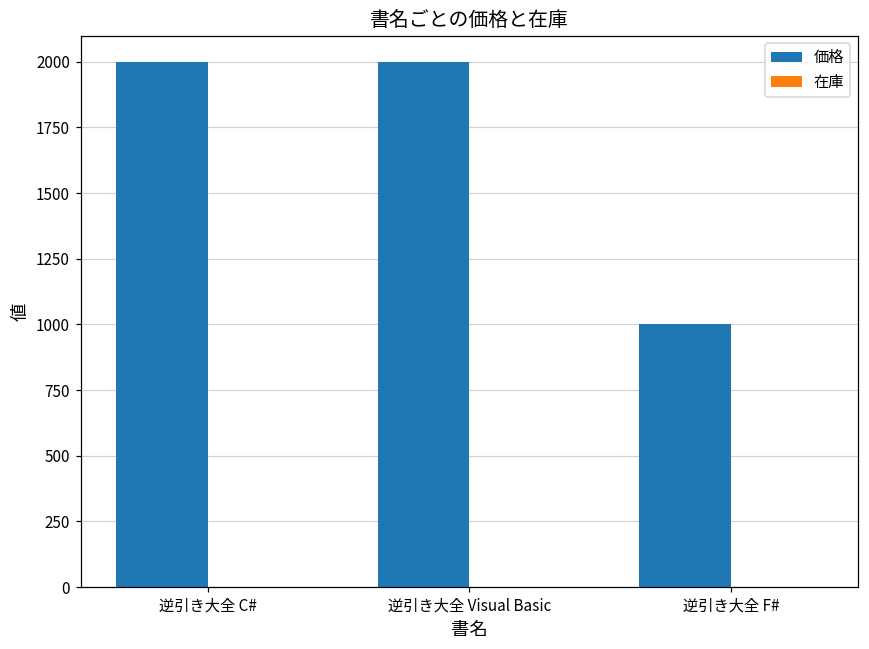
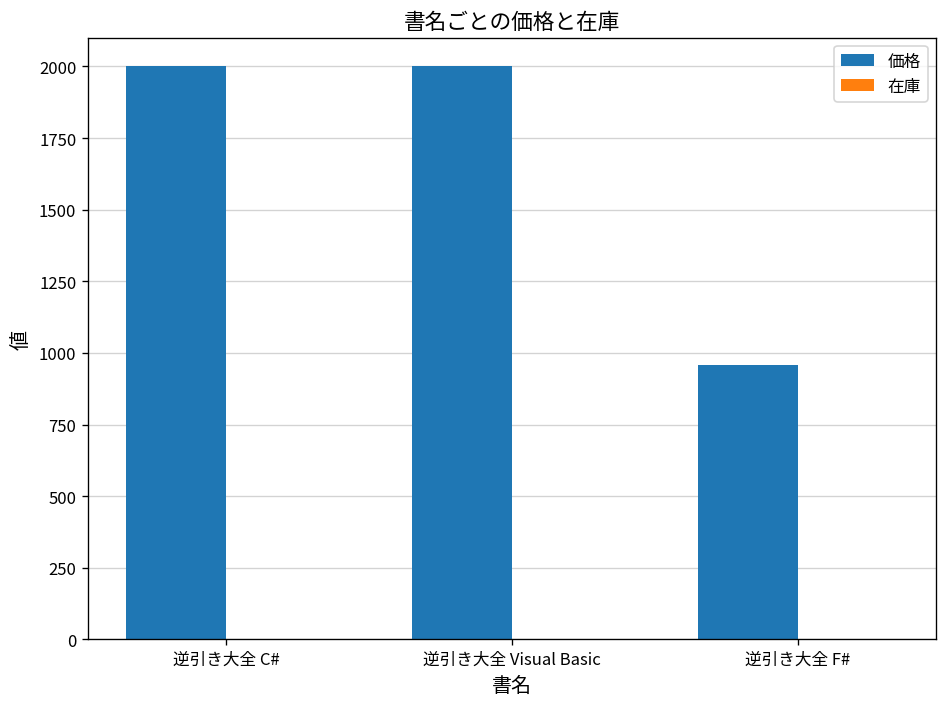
  {
    "価格": {
      "逆引き大全 C#": 2000,
      "逆引き大全 Visual Basic": 2000,
-     "逆引き大全 F#": 1000
+     "逆引き大全 F#": 960
    },
    "在庫": {
      "逆引き大全 C#": 0,
      "逆引き大全 Visual Basic": 0,
      "逆引き大全 F#": 0
    }
  }
